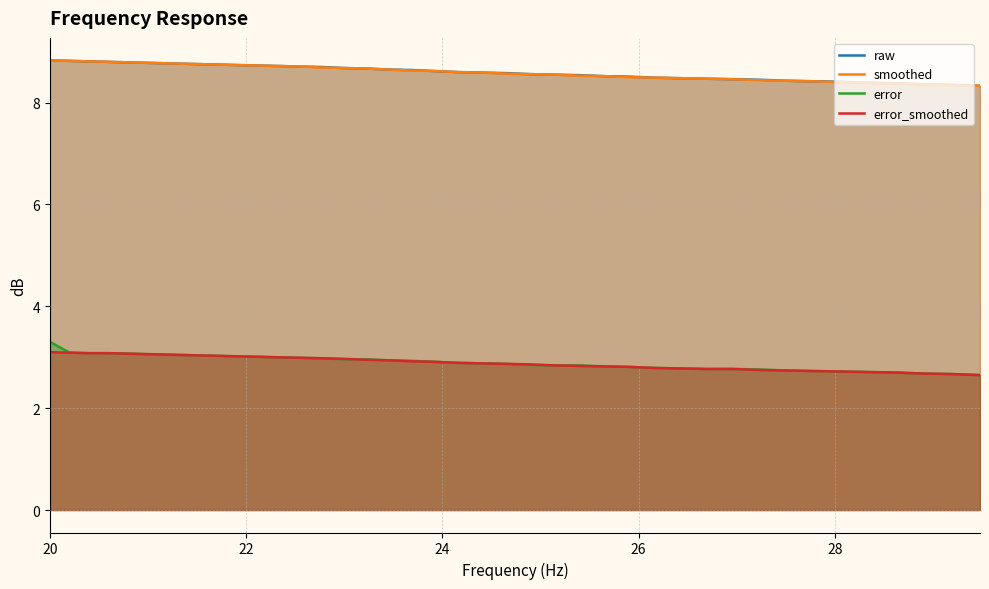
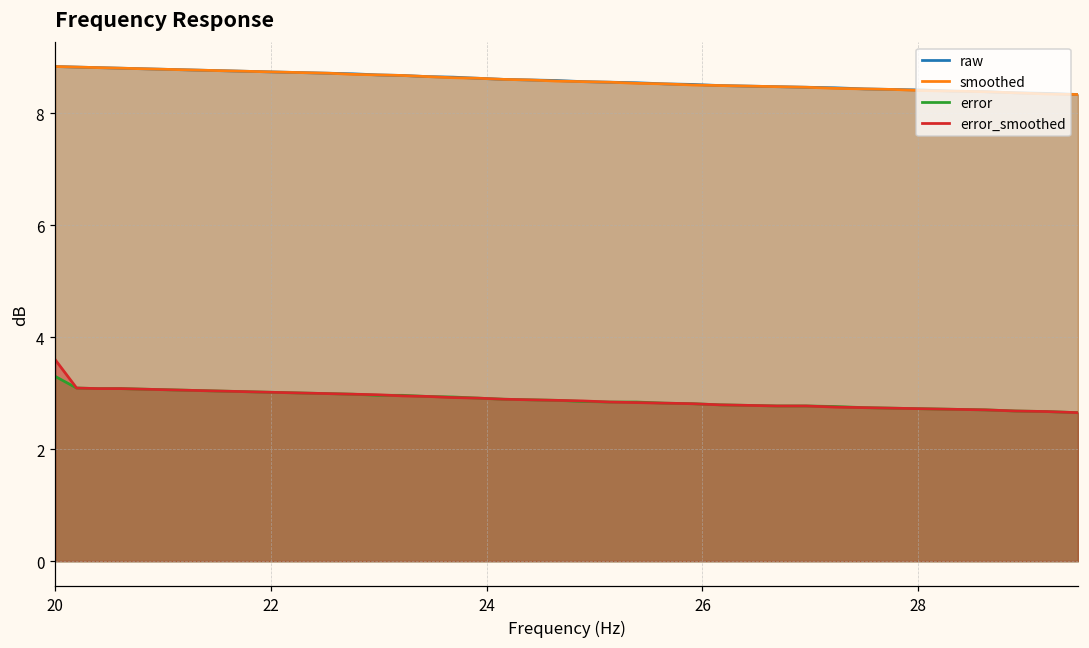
  {
    "error": {
      "20": 3.3
    },
    "error_smoothed": {
-     "20": 3.1
+     "20": 3.6
    }
  }
